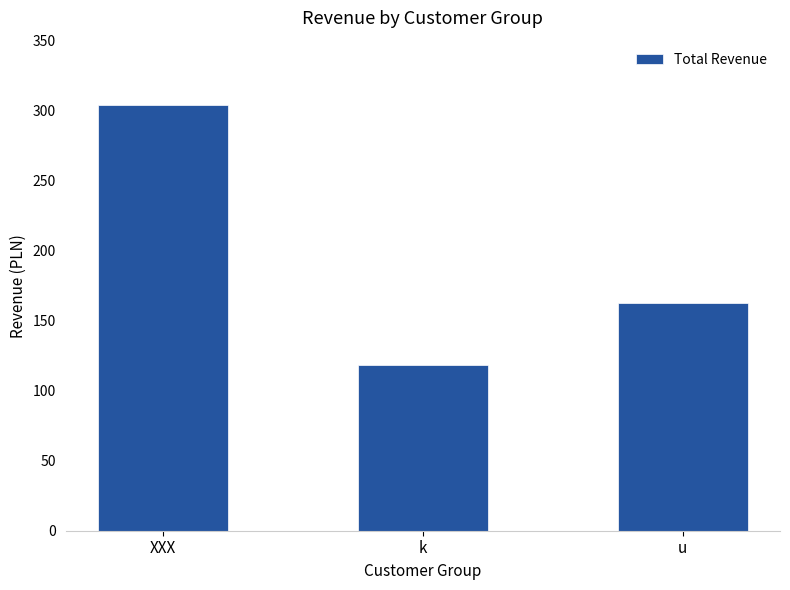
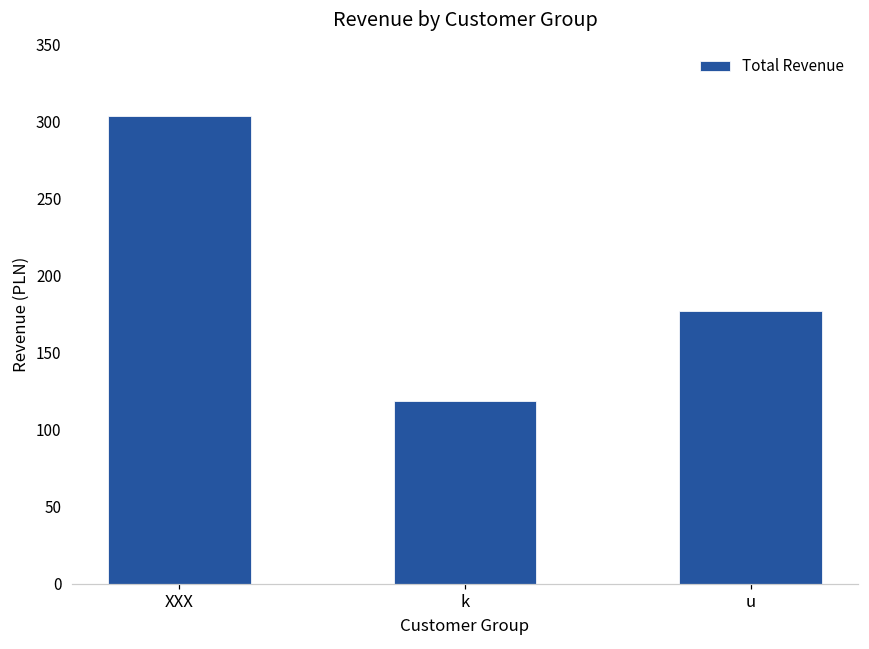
  {
    "XXX": 304,
    "k": 119,
-   "u": 163
+   "u": 177
  }
